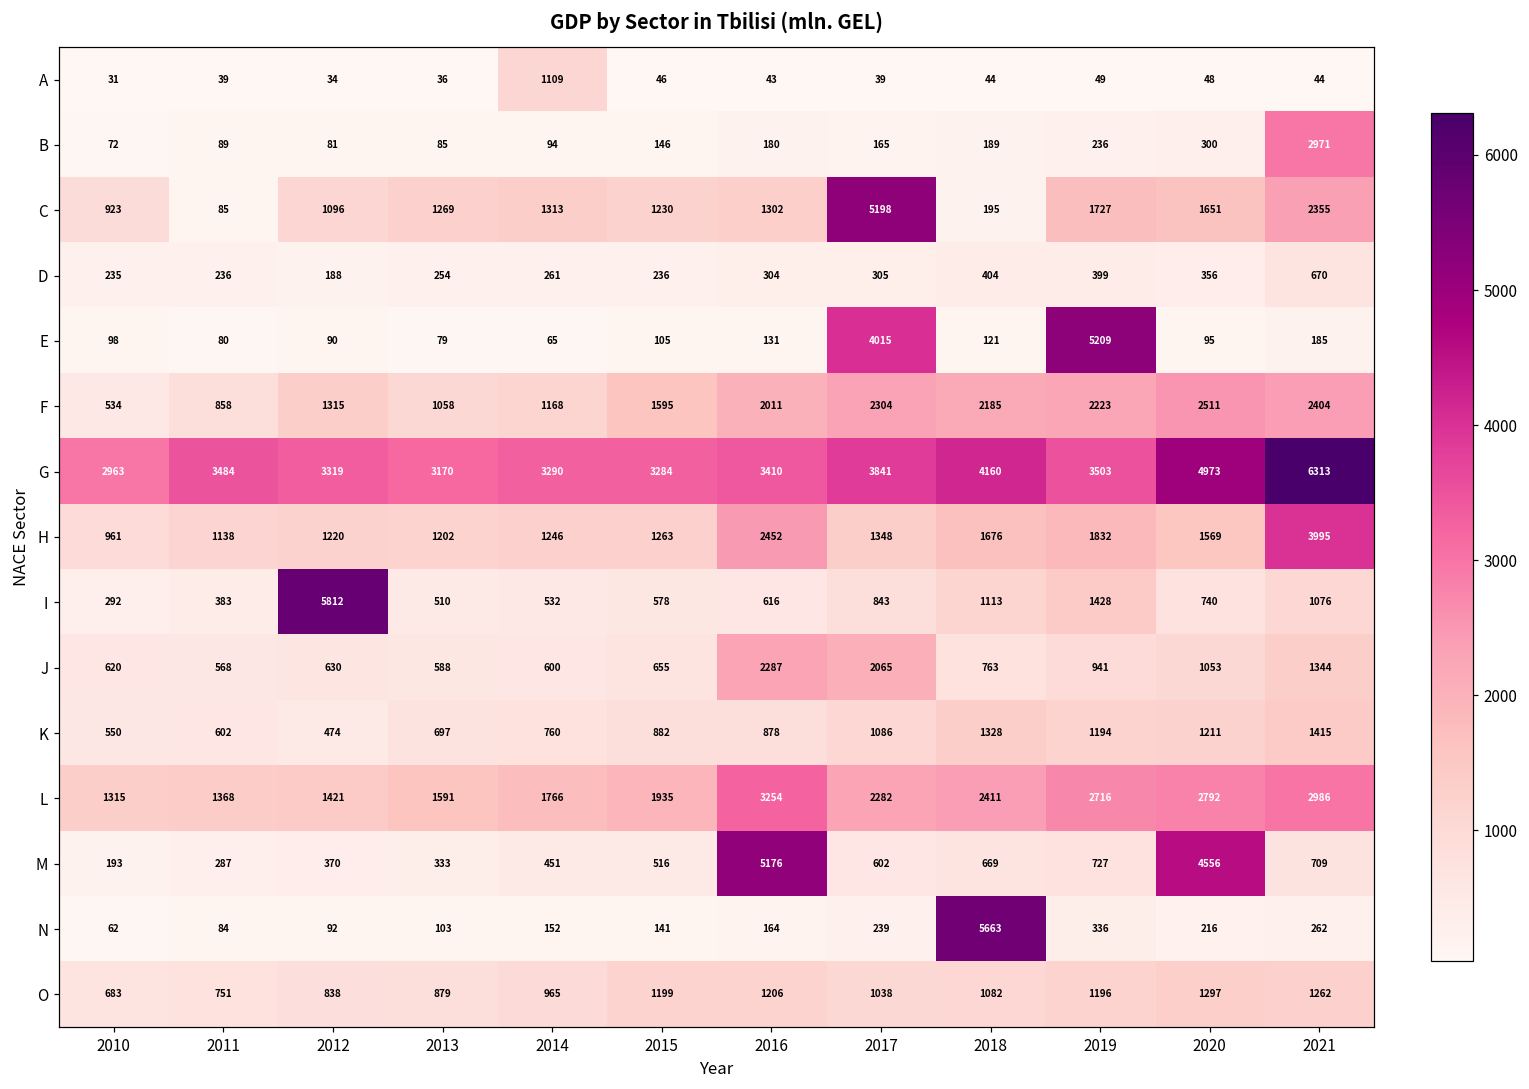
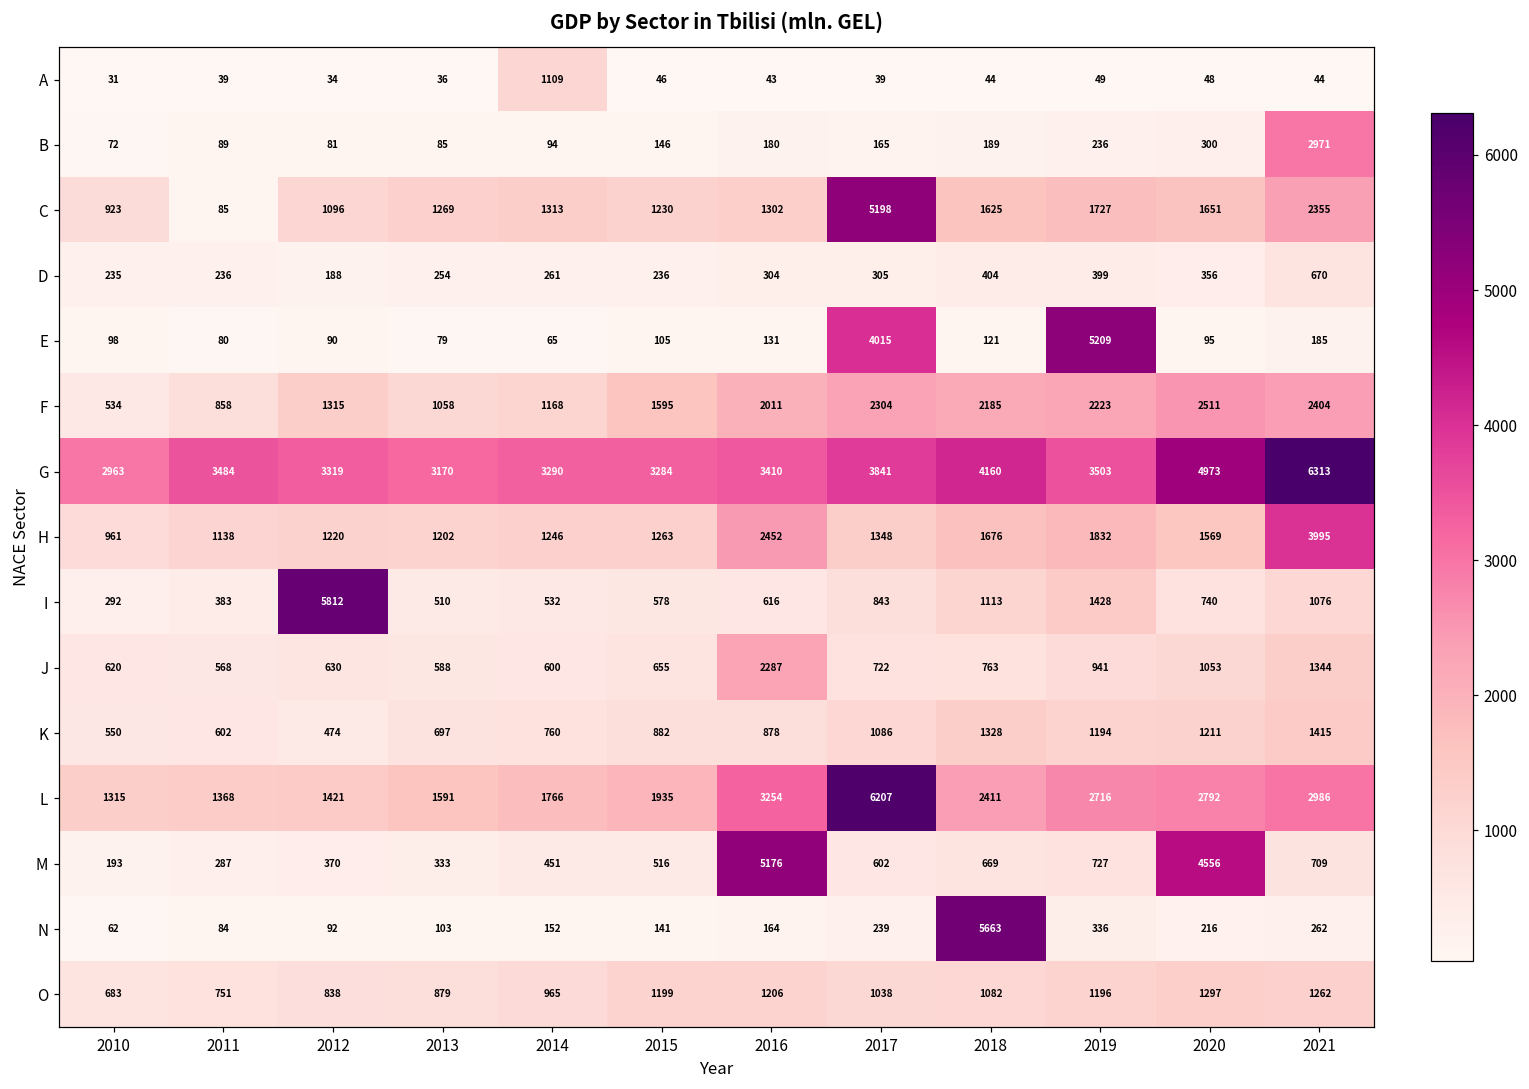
  {
    "A": {
      "2010": 31,
      "2011": 39,
      "2012": 34,
      "2013": 36,
      "2014": 1109,
      "2015": 46,
      "2016": 43,
      "2017": 39,
      "2018": 44,
      "2019": 49,
      "2020": 48,
      "2021": 44
    },
    "B": {
      "2010": 72,
      "2011": 89,
      "2012": 81,
      "2013": 85,
      "2014": 94,
      "2015": 146,
      "2016": 180,
      "2017": 165,
      "2018": 189,
      "2019": 236,
      "2020": 300,
      "2021": 2971
    },
    "C": {
      "2010": 923,
      "2011": 85,
      "2012": 1096,
      "2013": 1269,
      "2014": 1313,
      "2015": 1230,
      "2016": 1302,
      "2017": 5198,
-     "2018": 195,
+     "2018": 1625,
      "2019": 1727,
      "2020": 1651,
      "2021": 2355
    },
    "D": {
      "2010": 235,
      "2011": 236,
      "2012": 188,
      "2013": 254,
      "2014": 261,
      "2015": 236,
      "2016": 304,
      "2017": 305,
      "2018": 404,
      "2019": 399,
      "2020": 356,
      "2021": 670
    },
    "E": {
      "2010": 98,
      "2011": 80,
      "2012": 90,
      "2013": 79,
      "2014": 65,
      "2015": 105,
      "2016": 131,
      "2017": 4015,
      "2018": 121,
      "2019": 5209,
      "2020": 95,
      "2021": 185
    },
    "F": {
      "2010": 534,
      "2011": 858,
      "2012": 1315,
      "2013": 1058,
      "2014": 1168,
      "2015": 1595,
      "2016": 2011,
      "2017": 2304,
      "2018": 2185,
      "2019": 2223,
      "2020": 2511,
      "2021": 2404
    },
    "G": {
      "2010": 2963,
      "2011": 3484,
      "2012": 3319,
      "2013": 3170,
      "2014": 3290,
      "2015": 3284,
      "2016": 3410,
      "2017": 3841,
      "2018": 4160,
      "2019": 3503,
      "2020": 4973,
      "2021": 6313
    },
    "H": {
      "2010": 961,
      "2011": 1138,
      "2012": 1220,
      "2013": 1202,
      "2014": 1246,
      "2015": 1263,
      "2016": 2452,
      "2017": 1348,
      "2018": 1676,
      "2019": 1832,
      "2020": 1569,
      "2021": 3995
    },
    "I": {
      "2010": 292,
      "2011": 383,
      "2012": 5812,
      "2013": 510,
      "2014": 532,
      "2015": 578,
      "2016": 616,
      "2017": 843,
      "2018": 1113,
      "2019": 1428,
      "2020": 740,
      "2021": 1076
    },
    "J": {
      "2010": 620,
      "2011": 568,
      "2012": 630,
      "2013": 588,
      "2014": 600,
      "2015": 655,
      "2016": 2287,
-     "2017": 2065,
+     "2017": 722,
      "2018": 763,
      "2019": 941,
      "2020": 1053,
      "2021": 1344
    },
    "K": {
      "2010": 550,
      "2011": 602,
      "2012": 474,
      "2013": 697,
      "2014": 760,
      "2015": 882,
      "2016": 878,
      "2017": 1086,
      "2018": 1328,
      "2019": 1194,
      "2020": 1211,
      "2021": 1415
    },
    "L": {
      "2010": 1315,
      "2011": 1368,
      "2012": 1421,
      "2013": 1591,
      "2014": 1766,
      "2015": 1935,
      "2016": 3254,
-     "2017": 2282,
+     "2017": 6207,
      "2018": 2411,
      "2019": 2716,
      "2020": 2792,
      "2021": 2986
    },
    "M": {
      "2010": 193,
      "2011": 287,
      "2012": 370,
      "2013": 333,
      "2014": 451,
      "2015": 516,
      "2016": 5176,
      "2017": 602,
      "2018": 669,
      "2019": 727,
      "2020": 4556,
      "2021": 709
    },
    "N": {
      "2010": 62,
      "2011": 84,
      "2012": 92,
      "2013": 103,
      "2014": 152,
      "2015": 141,
      "2016": 164,
      "2017": 239,
      "2018": 5663,
      "2019": 336,
      "2020": 216,
      "2021": 262
    },
    "O": {
      "2010": 683,
      "2011": 751,
      "2012": 838,
      "2013": 879,
      "2014": 965,
      "2015": 1199,
      "2016": 1206,
      "2017": 1038,
      "2018": 1082,
      "2019": 1196,
      "2020": 1297,
      "2021": 1262
    }
  }
